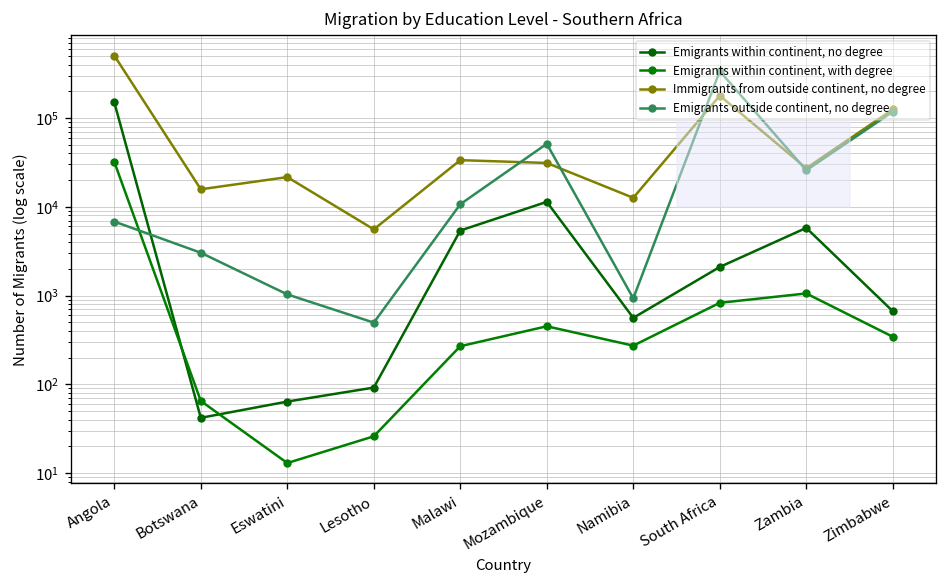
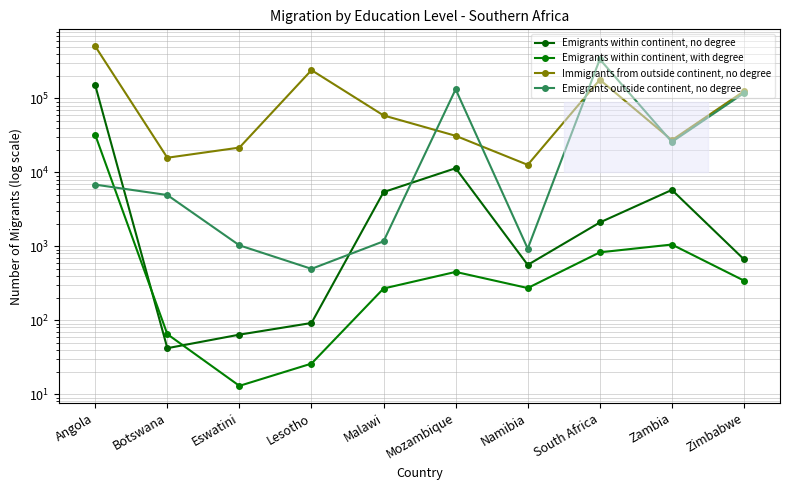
  {
    "Immigrants from outside continent, no degree": {
      "Angola": 500000,
      "Botswana": 16000,
      "Eswatini": 22000,
-     "Lesotho": 6000,
-     "Malawi": 30000,
+     "Lesotho": 240000,
+     "Malawi": 60000,
      "Mozambique": 31000,
      "Namibia": 13000
    },
    "Emigrants outside continent, no degree": {
      "Angola": 7000,
-     "Botswana": 3000,
+     "Botswana": 5000,
      "Eswatini": 1000,
      "Lesotho": 500,
-     "Malawi": 11000,
-     "Mozambique": 50000,
+     "Malawi": 1200,
+     "Mozambique": 130000,
      "Namibia": 900
    }
  }
